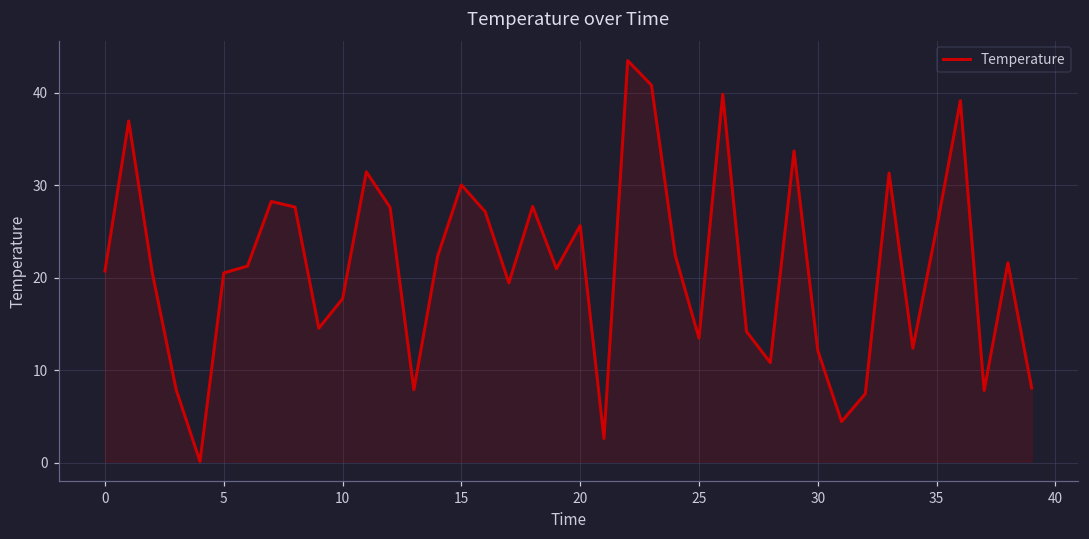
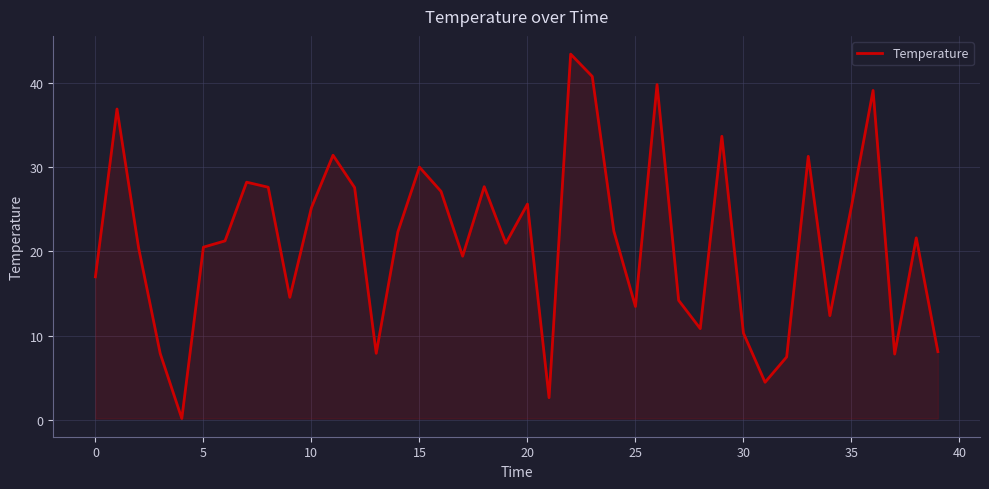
  {
-   "0": 21,
+   "0": 17,
    "5": 21,
-   "10": 18,
+   "10": 25,
    "15": 30,
    "20": 26,
    "25": 13,
-   "30": 12,
+   "30": 10,
    "35": 25
  }
